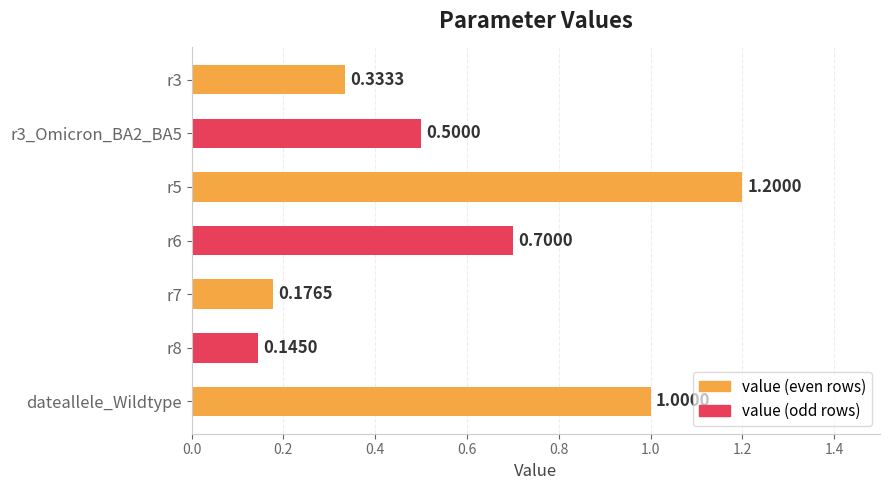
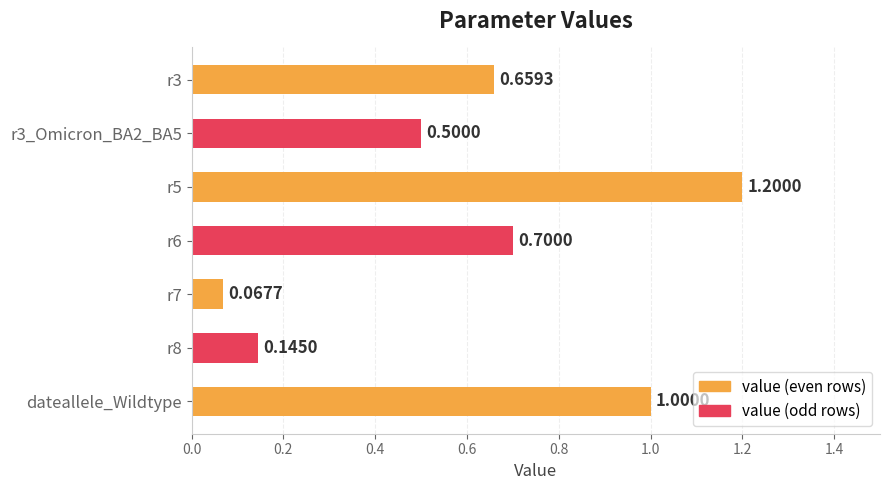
  {
-   "r3": 0.3333,
+   "r3": 0.6593,
    "r3_Omicron_BA2_BA5": 0.5000,
    "r5": 1.2000,
    "r6": 0.7000,
-   "r7": 0.1765,
+   "r7": 0.0677,
    "r8": 0.1450
  }
